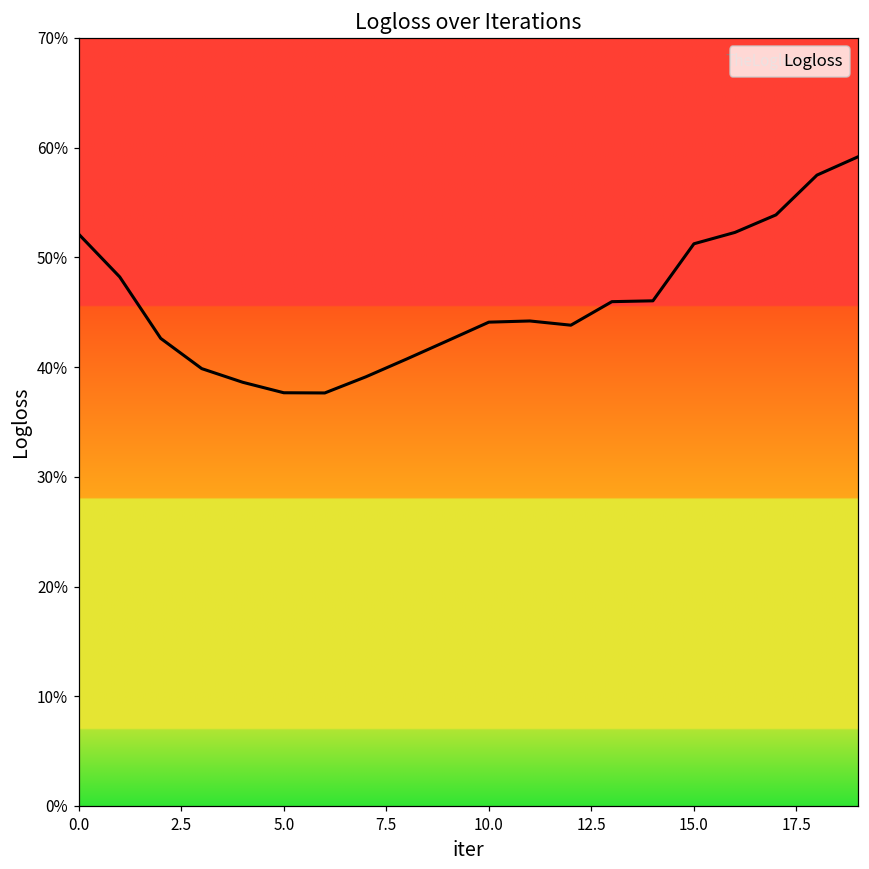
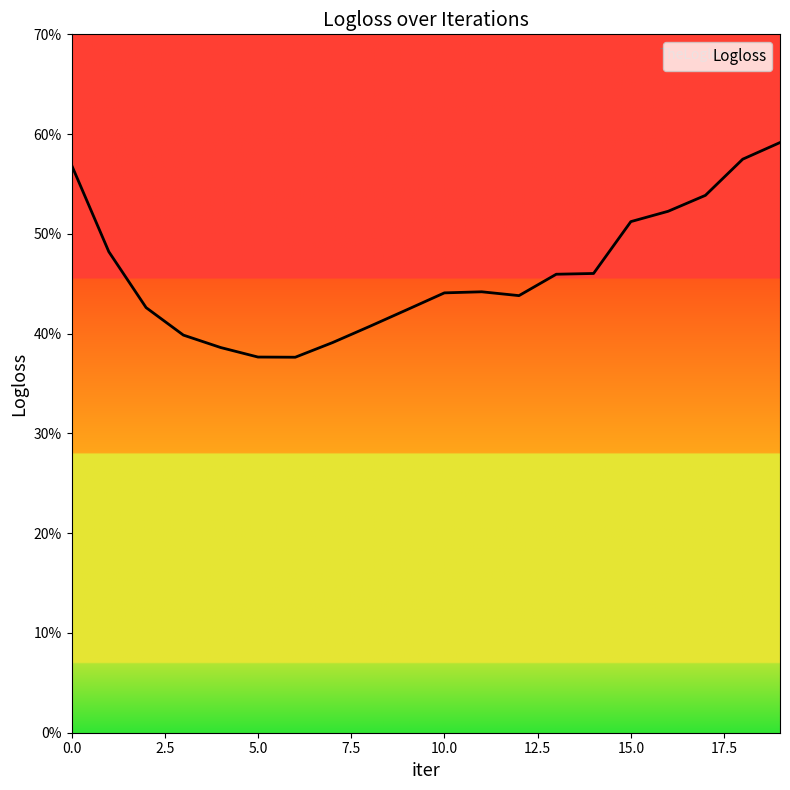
  {
-   "0.0": "52%",
+   "0.0": "57%",
    "5.0": "38%",
    "10.0": "44%",
    "15.0": "51%"
  }
